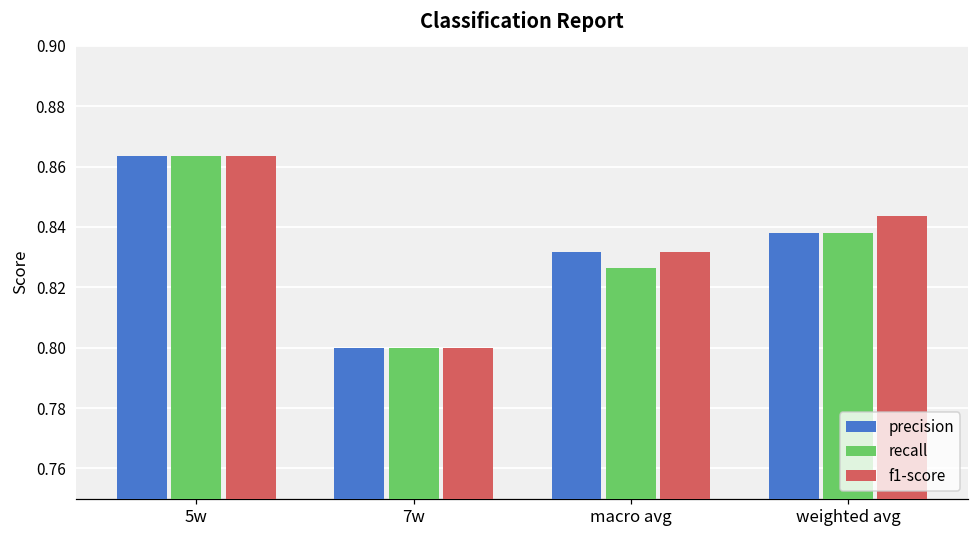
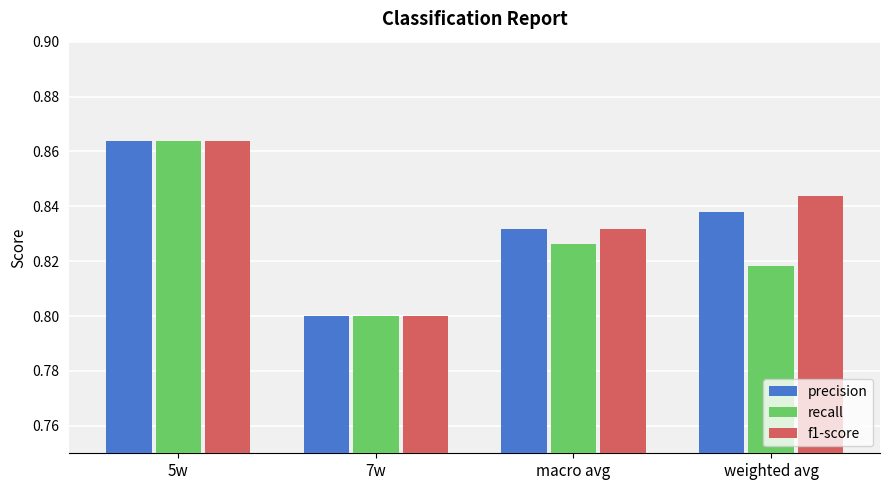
  {
    "precision": {
      "5w": 0.864,
      "7w": 0.800,
      "macro avg": 0.832,
      "weighted avg": 0.838
    },
    "recall": {
      "5w": 0.864,
      "7w": 0.800,
      "macro avg": 0.826,
-     "weighted avg": 0.838
+     "weighted avg": 0.818
    },
    "f1-score": {
      "5w": 0.864,
      "7w": 0.800,
      "macro avg": 0.832,
      "weighted avg": 0.844
    }
  }
